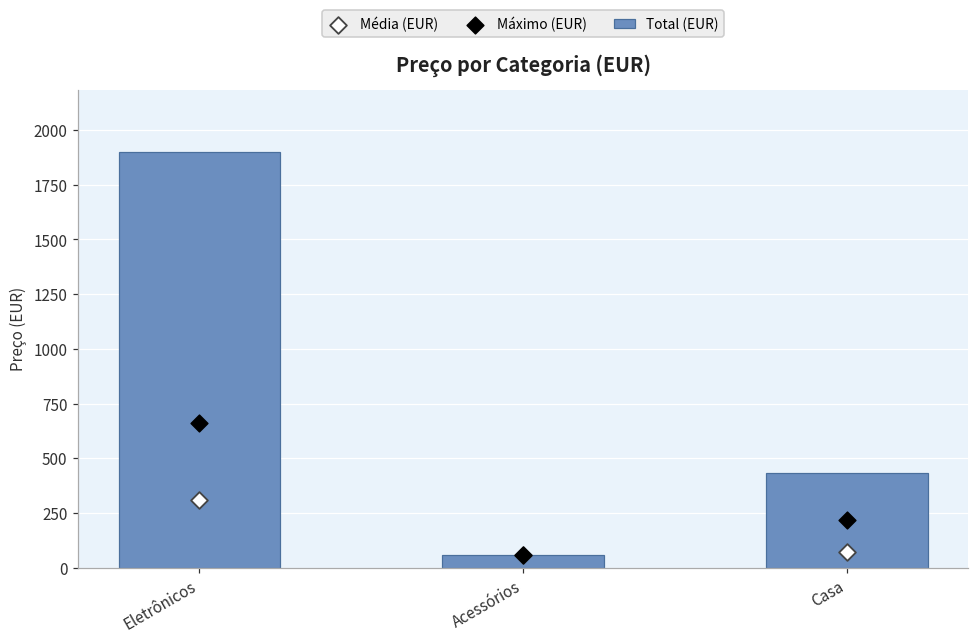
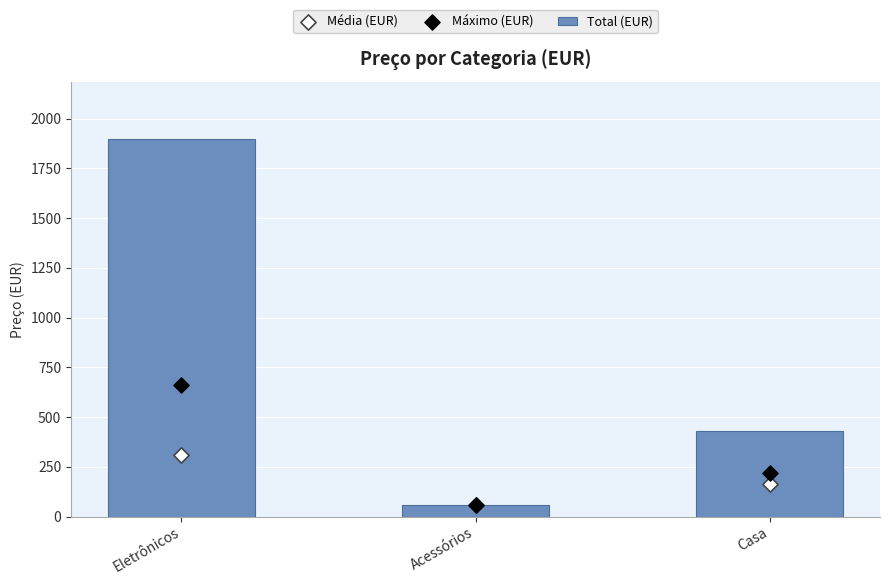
  {
    "Total (EUR)": {
      "Eletrônicos": 1900,
      "Acessórios": 60,
      "Casa": 430
    },
    "Média (EUR)": {
-     "Casa": 70
+     "Casa": 160
    }
  }
